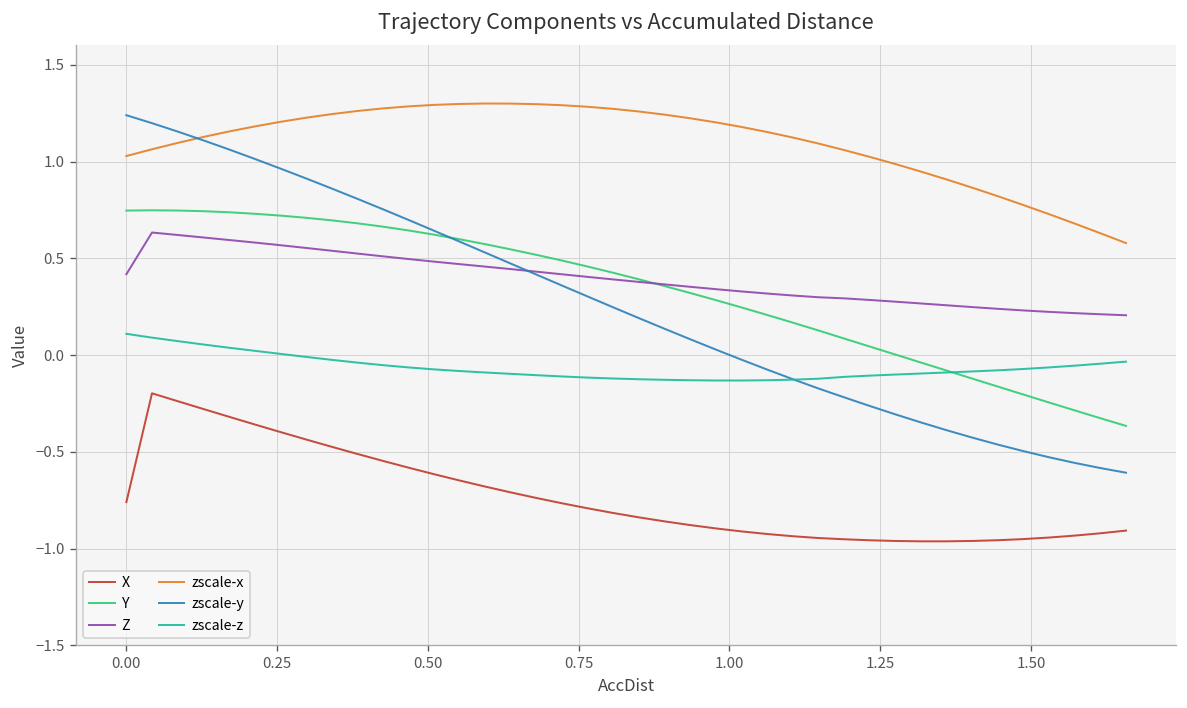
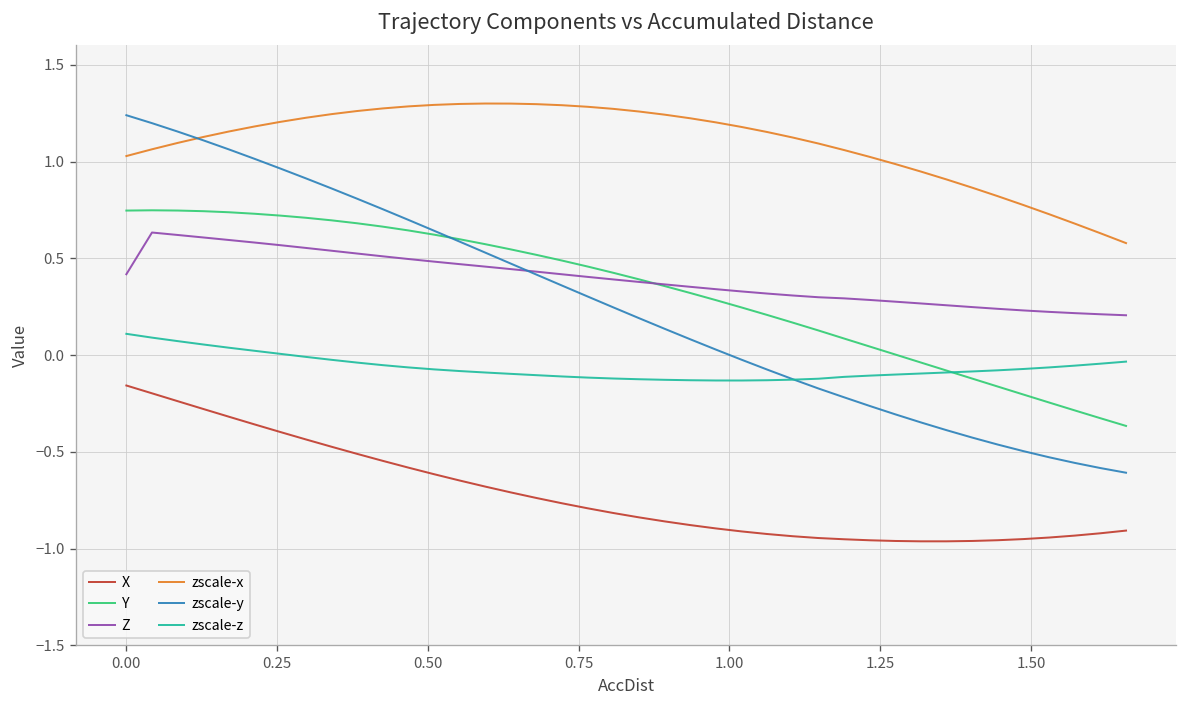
  {
    "X": {
-     "0.00": -0.76
+     "0.00": -0.16
    },
    "Z": {
      "0.00": 0.42
    },
    "zscale-x": {
      "0.00": 1.03
    },
    "zscale-y": {
      "0.00": 1.24
    }
  }
